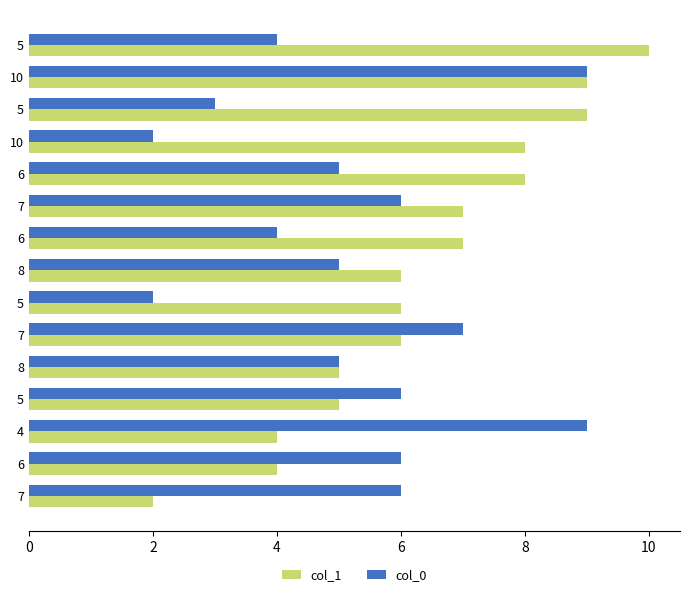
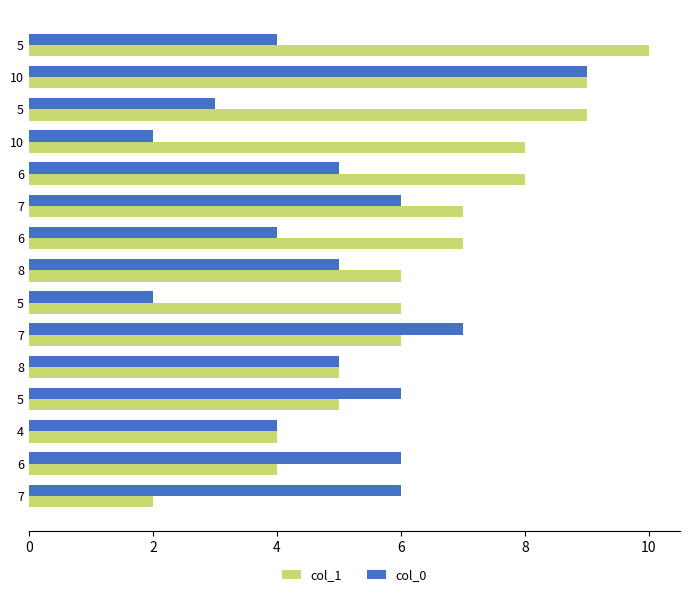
  {
    "col_1": {
      "4": 4
    },
    "col_0": {
-     "4": 9
+     "4": 4
    }
  }
